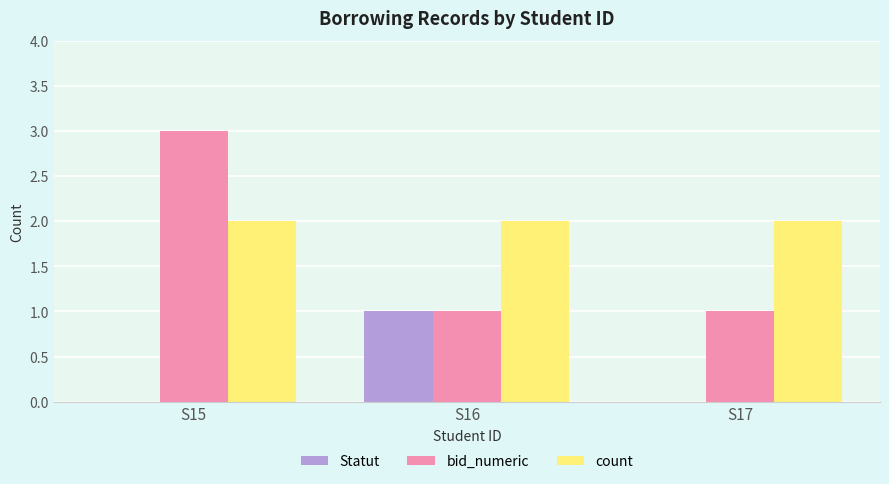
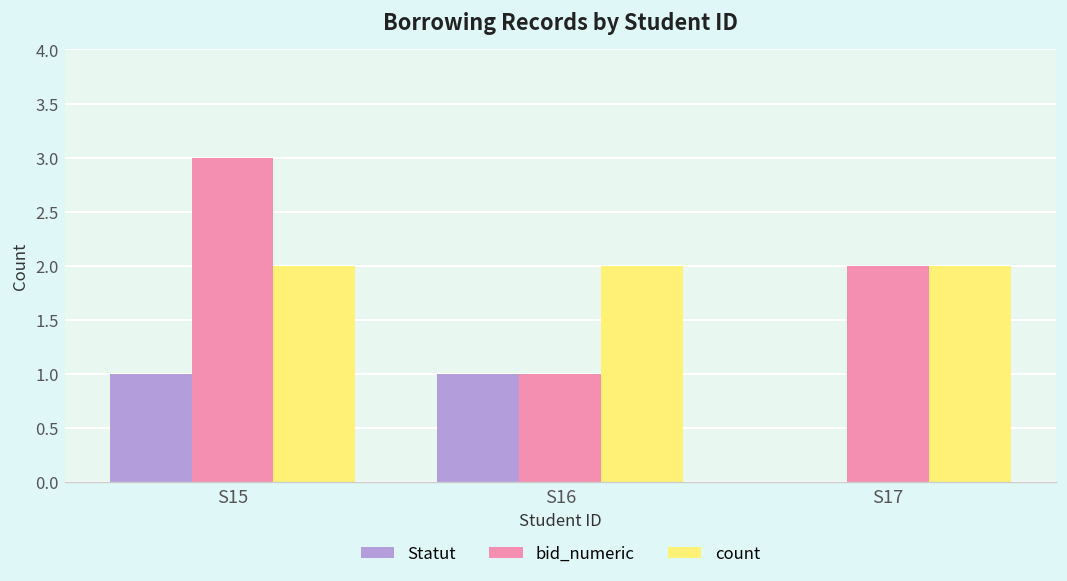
  {
    "Statut": {
-     "S15": 0,
+     "S15": 1,
      "S16": 1,
      "S17": 0
    },
    "bid_numeric": {
      "S15": 3,
      "S16": 1,
-     "S17": 1
+     "S17": 2
    },
    "count": {
      "S15": 2,
      "S16": 2,
      "S17": 2
    }
  }
